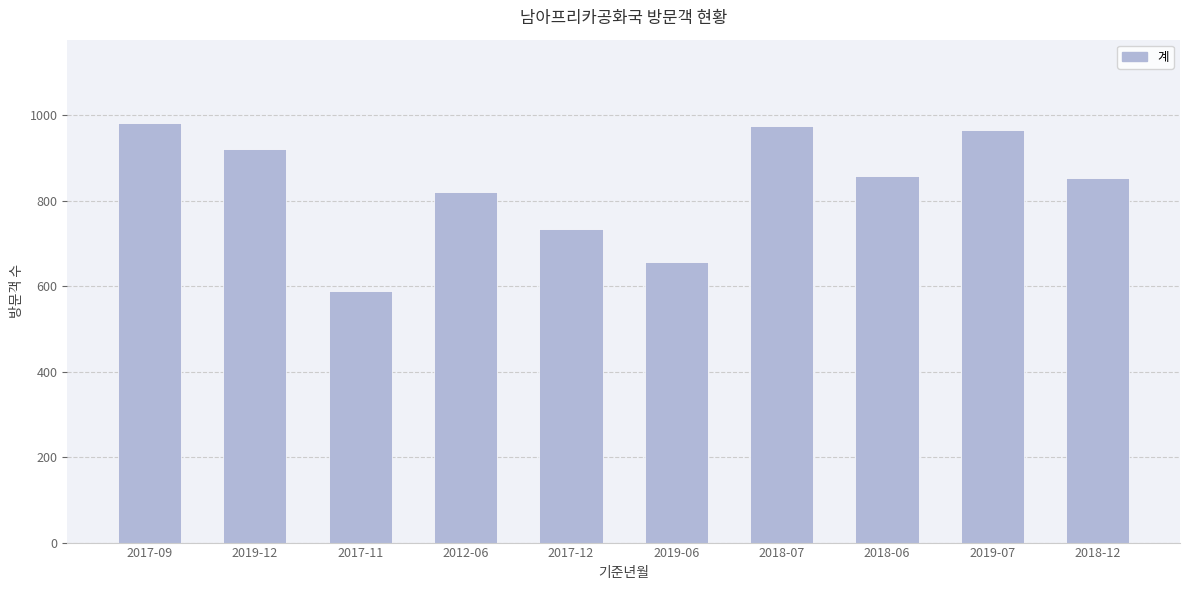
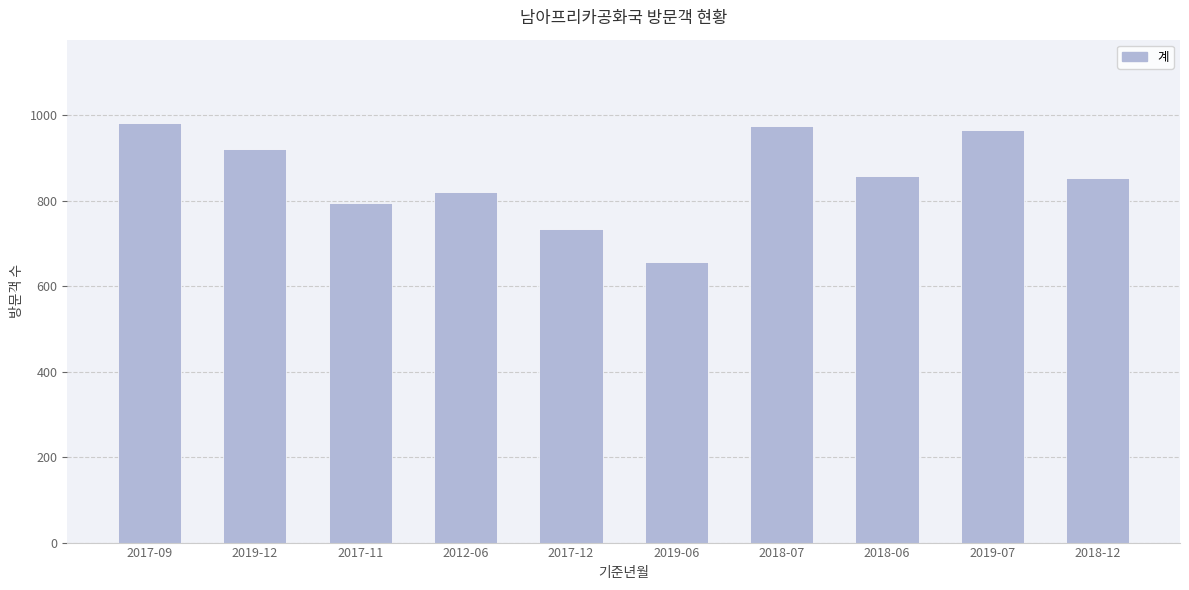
  {
    "2017-09": 980,
    "2019-12": 920,
-   "2017-11": 590,
+   "2017-11": 800,
    "2012-06": 820,
    "2017-12": 730,
    "2019-06": 660,
    "2018-07": 970,
    "2018-06": 860,
    "2019-07": 970,
    "2018-12": 850
  }
